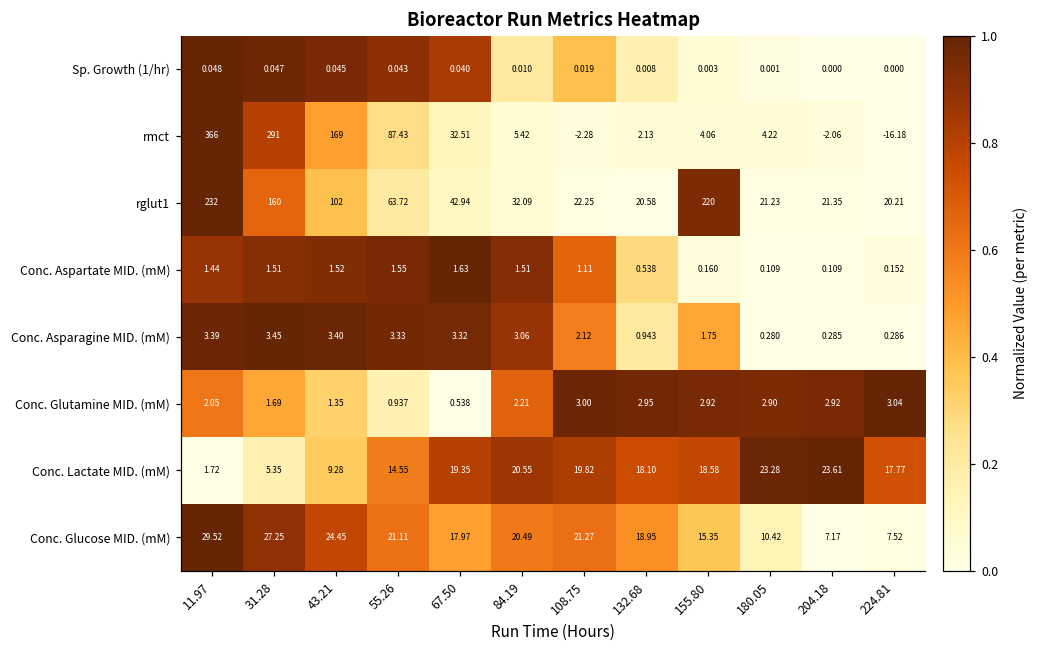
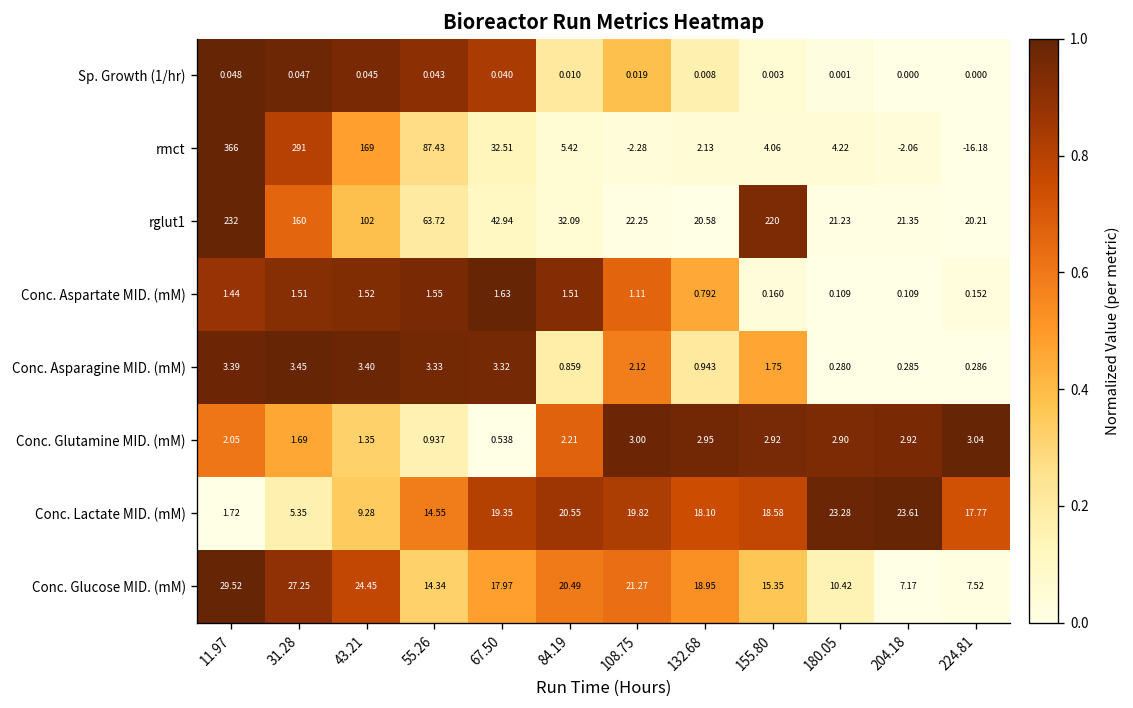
  {
    "Sp. Growth (1/hr)": {
      "11.97": 0.048,
      "31.28": 0.047,
      "43.21": 0.045,
      "55.26": 0.043,
      "67.50": 0.040,
      "84.19": 0.010,
      "108.75": 0.019,
      "132.68": 0.008,
      "155.80": 0.003,
      "180.05": 0.001,
      "204.18": 0.000,
      "224.81": 0.000
    },
    "rmct": {
      "11.97": 366,
      "31.28": 291,
      "43.21": 169,
      "55.26": 87.43,
      "67.50": 32.51,
      "84.19": 5.42,
      "108.75": -2.28,
      "132.68": 2.13,
      "155.80": 4.06,
      "180.05": 4.22,
      "204.18": -2.06,
      "224.81": -16.18
    },
    "rglut1": {
      "11.97": 232,
      "31.28": 160,
      "43.21": 102,
      "55.26": 63.72,
      "67.50": 42.94,
      "84.19": 32.09,
      "108.75": 22.25,
      "132.68": 20.58,
      "155.80": 220,
      "180.05": 21.23,
      "204.18": 21.35,
      "224.81": 20.21
    },
    "Conc. Aspartate MID. (mM)": {
      "11.97": 1.44,
      "31.28": 1.51,
      "43.21": 1.52,
      "55.26": 1.55,
      "67.50": 1.63,
      "84.19": 1.51,
      "108.75": 1.11,
-     "132.68": 0.538,
+     "132.68": 0.792,
      "155.80": 0.160,
      "180.05": 0.109,
      "204.18": 0.109,
      "224.81": 0.152
    },
    "Conc. Asparagine MID. (mM)": {
      "11.97": 3.39,
      "31.28": 3.45,
      "43.21": 3.40,
      "55.26": 3.33,
      "67.50": 3.32,
-     "84.19": 3.06,
+     "84.19": 0.859,
      "108.75": 2.12,
      "132.68": 0.943,
      "155.80": 1.75,
      "180.05": 0.280,
      "204.18": 0.285,
      "224.81": 0.286
    },
    "Conc. Glutamine MID. (mM)": {
      "11.97": 2.05,
      "31.28": 1.69,
      "43.21": 1.35,
      "55.26": 0.937,
      "67.50": 0.538,
      "84.19": 2.21,
      "108.75": 3.00,
      "132.68": 2.95,
      "155.80": 2.92,
      "180.05": 2.90,
      "204.18": 2.92,
      "224.81": 3.04
    },
    "Conc. Lactate MID. (mM)": {
      "11.97": 1.72,
      "31.28": 5.35,
      "43.21": 9.28,
      "55.26": 14.55,
      "67.50": 19.35,
      "84.19": 20.55,
      "108.75": 19.82,
      "132.68": 18.10,
      "155.80": 18.58,
      "180.05": 23.28,
      "204.18": 23.61,
      "224.81": 17.77
    },
    "Conc. Glucose MID. (mM)": {
      "11.97": 29.52,
      "31.28": 27.25,
      "43.21": 24.45,
-     "55.26": 21.11,
+     "55.26": 14.34,
      "67.50": 17.97,
      "84.19": 20.49,
      "108.75": 21.27,
      "132.68": 18.95,
      "155.80": 15.35,
      "180.05": 10.42,
      "204.18": 7.17,
      "224.81": 7.52
    }
  }
